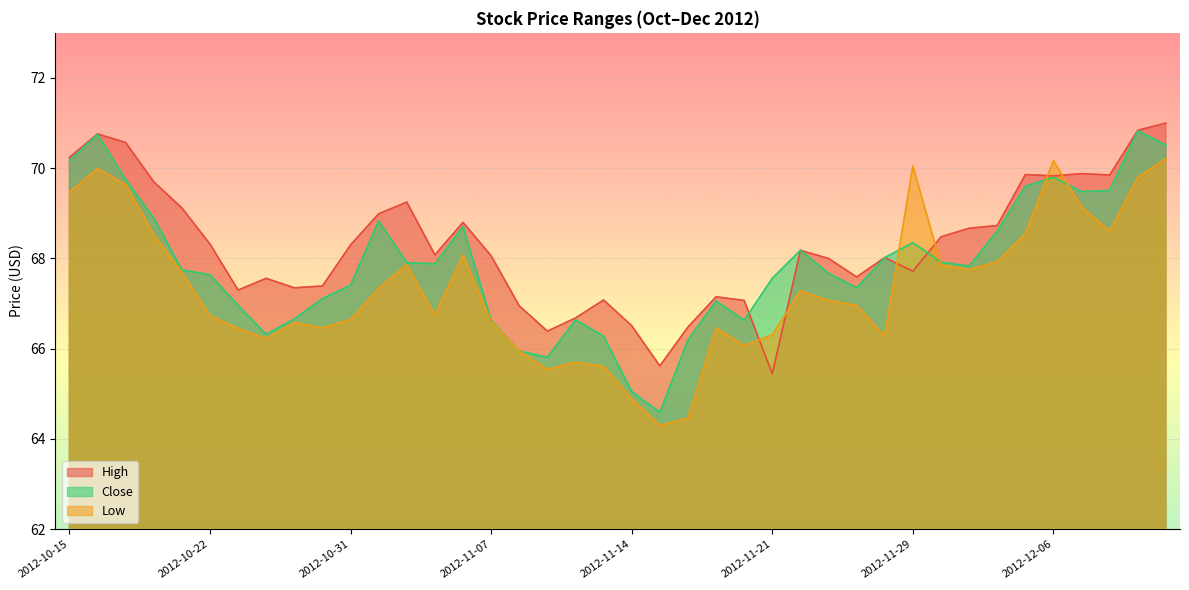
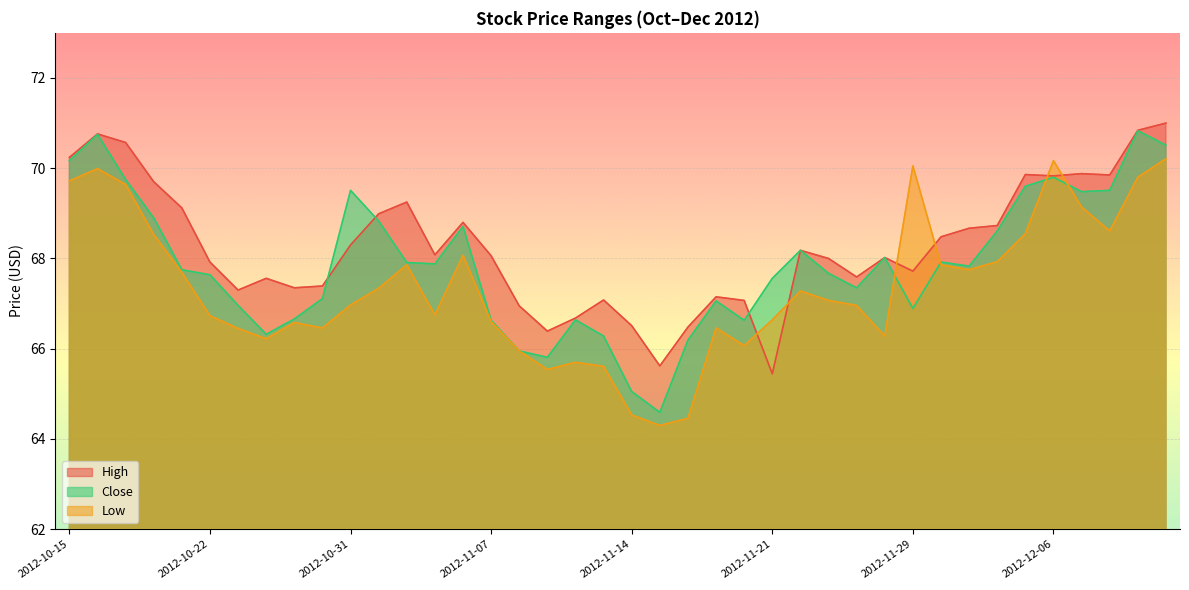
  {
    "High": {
      "2012-10-15": 70.2,
-     "2012-10-22": 68.3,
+     "2012-10-22": 67.9,
      "2012-10-31": 68.3,
      "2012-11-07": 68.1,
      "2012-11-14": 66.5,
      "2012-11-21": 65.4,
      "2012-11-29": 67.7
    },
    "Close": {
      "2012-10-15": 70.2,
      "2012-10-22": 67.6,
-     "2012-10-31": 67.4,
+     "2012-10-31": 69.5,
      "2012-11-14": 65.1,
      "2012-11-21": 67.6,
-     "2012-11-29": 68.3
+     "2012-11-29": 66.9
    },
    "Low": {
-     "2012-10-15": 69.5,
+     "2012-10-15": 69.7,
      "2012-10-22": 66.7,
-     "2012-10-31": 66.6,
-     "2012-11-14": 64.9,
-     "2012-11-21": 66.3,
+     "2012-10-31": 67.0,
+     "2012-11-14": 64.5,
+     "2012-11-21": 66.6,
      "2012-11-29": 70.1,
      "2012-12-06": 70.2
    }
  }
